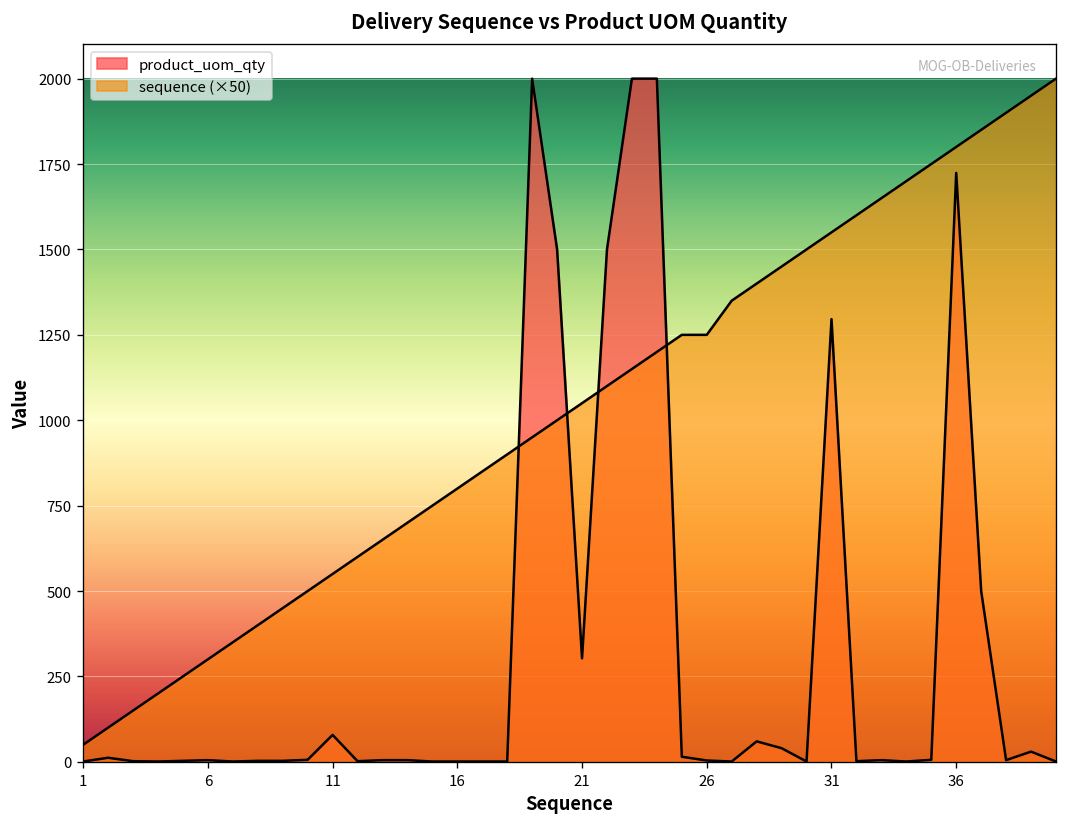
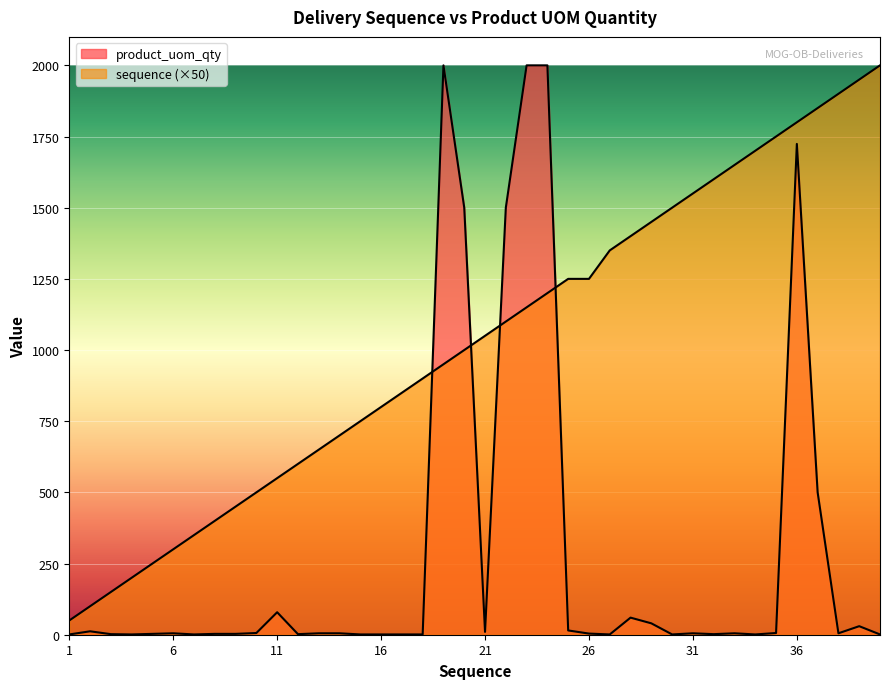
  {
    "product_uom_qty": {
      "1": 0,
      "6": 10,
      "11": 80,
      "16": 0,
-     "21": 300,
+     "21": 10,
      "26": 0,
-     "31": 1300,
+     "31": 10,
      "36": 1720
    },
    "sequence (×50)": {
      "1": 50,
      "6": 300,
      "11": 550,
      "16": 800,
      "21": 1050,
      "26": 1250,
      "31": 1550,
      "36": 1800
    }
  }
